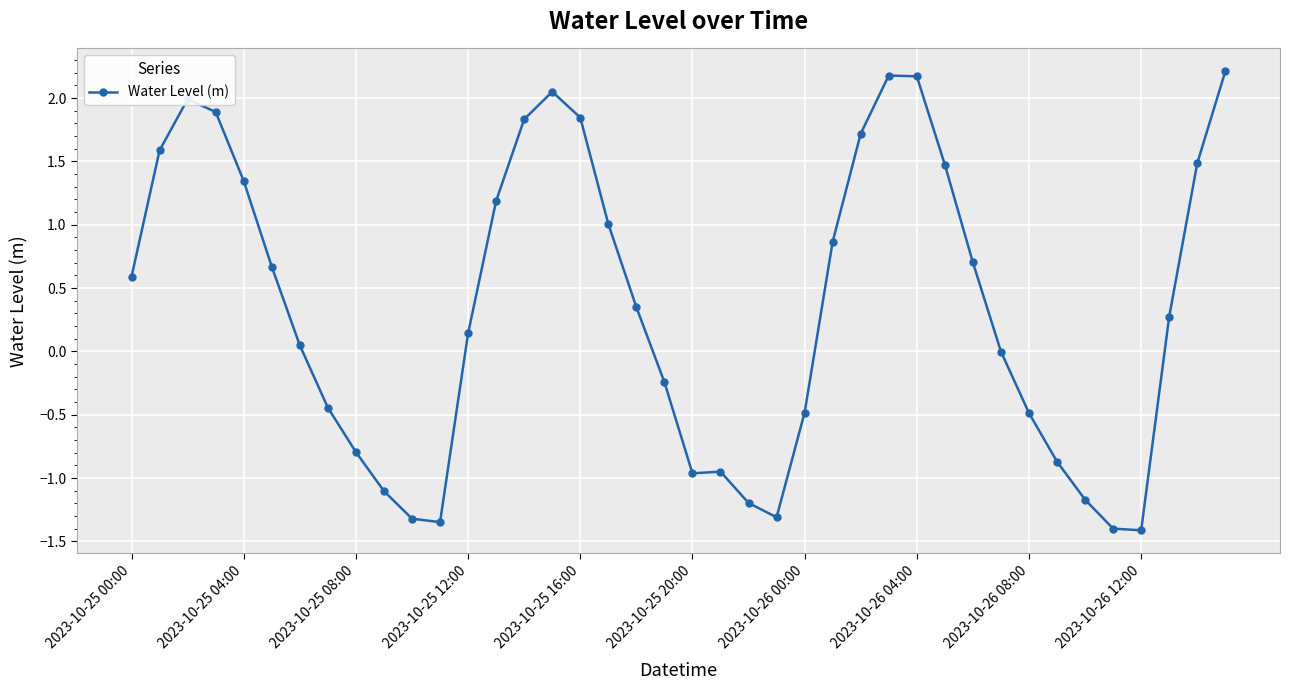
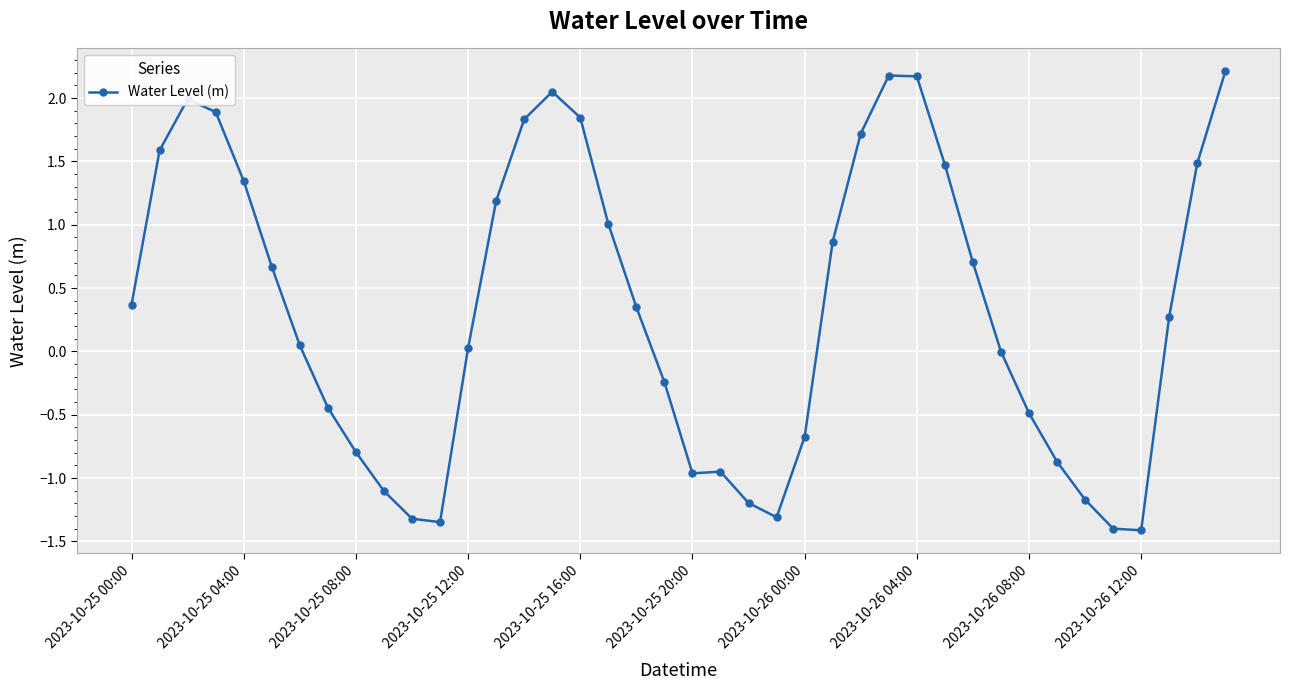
  {
-   "2023-10-25 00:00": 0.59,
+   "2023-10-25 00:00": 0.37,
    "2023-10-25 04:00": 1.35,
    "2023-10-25 08:00": -0.80,
-   "2023-10-25 12:00": 0.14,
+   "2023-10-25 12:00": 0.03,
    "2023-10-25 16:00": 1.85,
    "2023-10-25 20:00": -0.96,
-   "2023-10-26 00:00": -0.48,
+   "2023-10-26 00:00": -0.68,
    "2023-10-26 04:00": 2.17,
    "2023-10-26 08:00": -0.49,
    "2023-10-26 12:00": -1.41
  }
